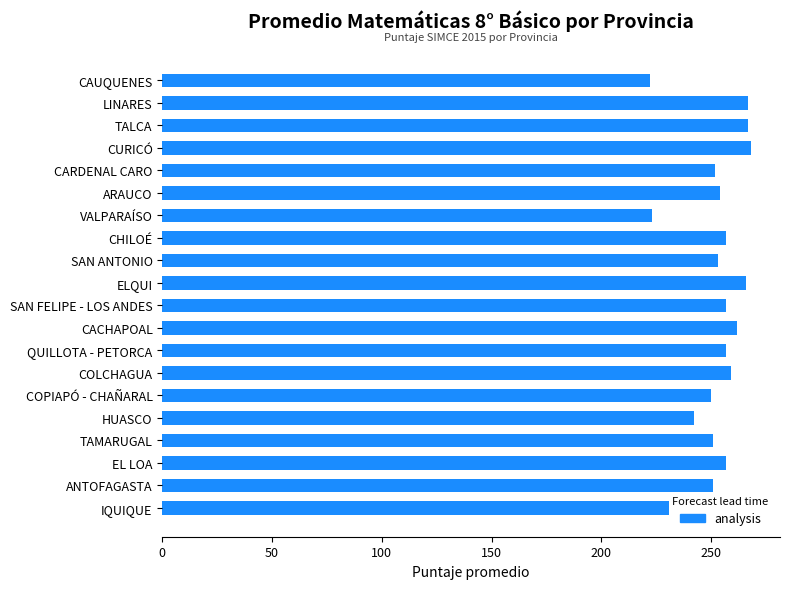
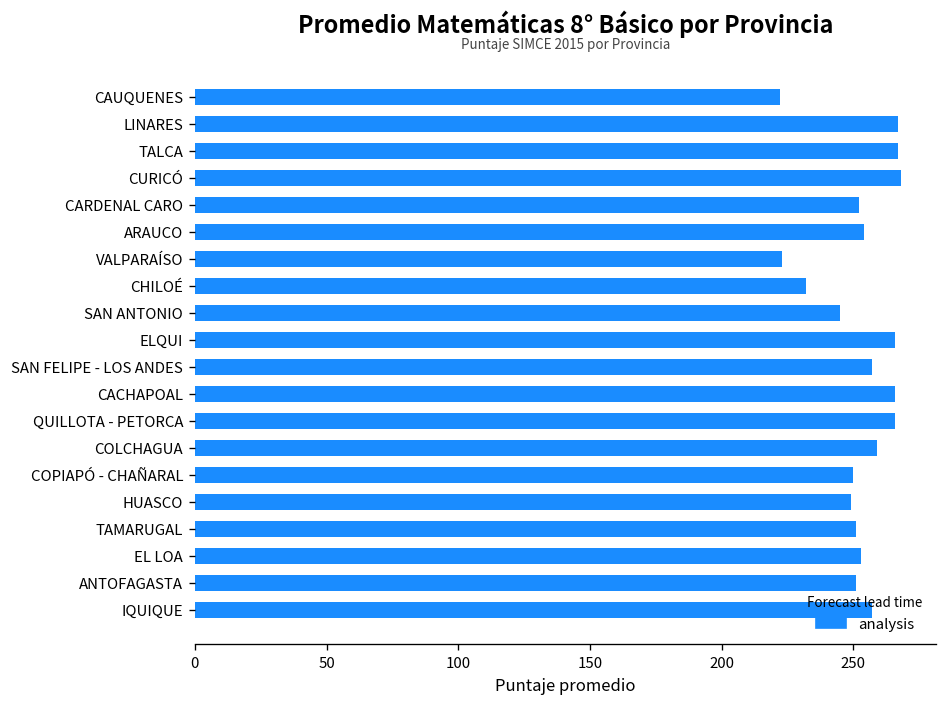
  {
    "CAUQUENES": 222,
    "LINARES": 267,
    "TALCA": 267,
    "CURICÓ": 268,
    "CARDENAL CARO": 252,
    "ARAUCO": 254,
    "VALPARAÍSO": 223,
-   "CHILOÉ": 257,
-   "SAN ANTONIO": 253,
+   "CHILOÉ": 232,
+   "SAN ANTONIO": 245,
    "ELQUI": 266,
    "SAN FELIPE - LOS ANDES": 257,
-   "CACHAPOAL": 262,
-   "QUILLOTA - PETORCA": 257,
+   "CACHAPOAL": 266,
+   "QUILLOTA - PETORCA": 266,
    "COLCHAGUA": 259,
    "COPIAPÓ - CHAÑARAL": 250,
-   "HUASCO": 242,
+   "HUASCO": 249,
    "TAMARUGAL": 251,
-   "EL LOA": 257,
+   "EL LOA": 253,
    "ANTOFAGASTA": 251,
-   "IQUIQUE": 231
+   "IQUIQUE": 257
  }
